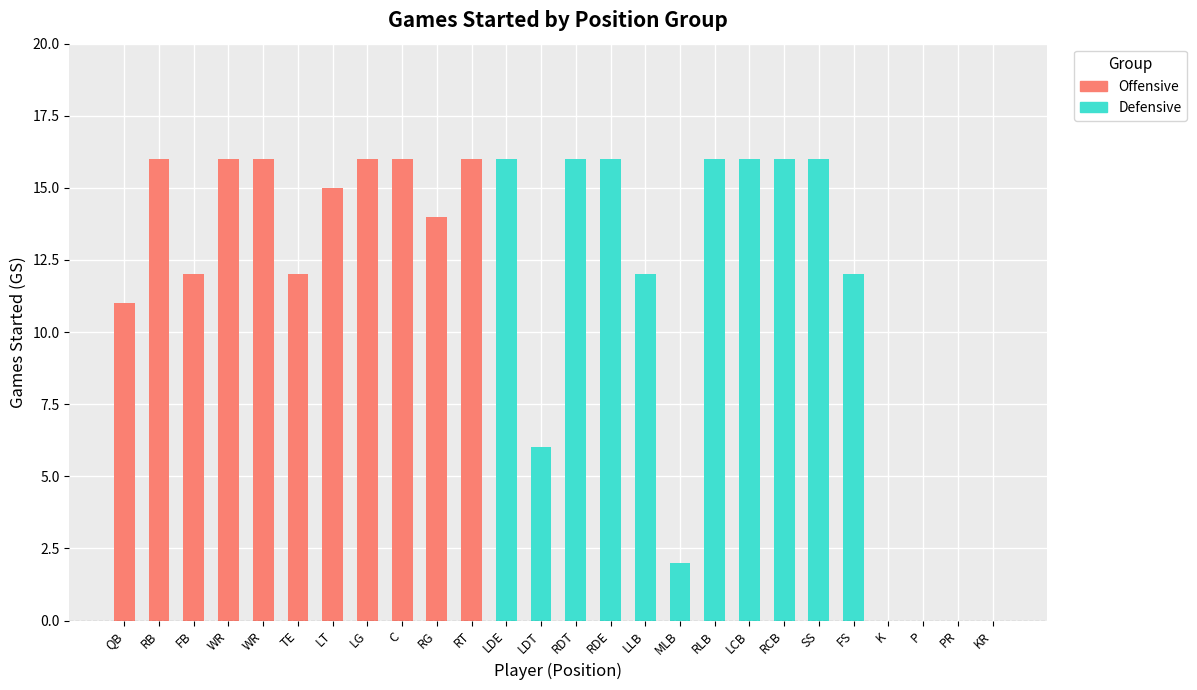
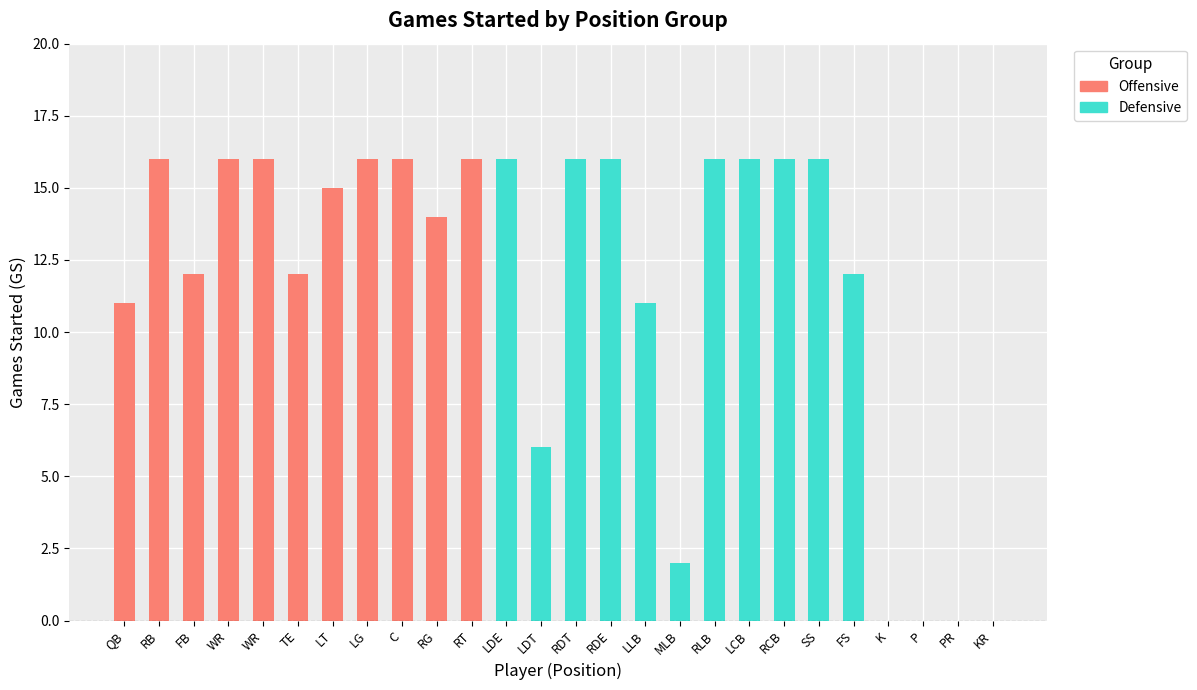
  {
    "Defensive": {
      "LDE": 16,
      "LDT": 6,
      "RDT": 16,
      "RDE": 16,
-     "LLB": 12,
+     "LLB": 11,
      "MLB": 2,
      "RLB": 16,
      "LCB": 16,
      "RCB": 16,
      "SS": 16,
      "FS": 12
    }
  }
